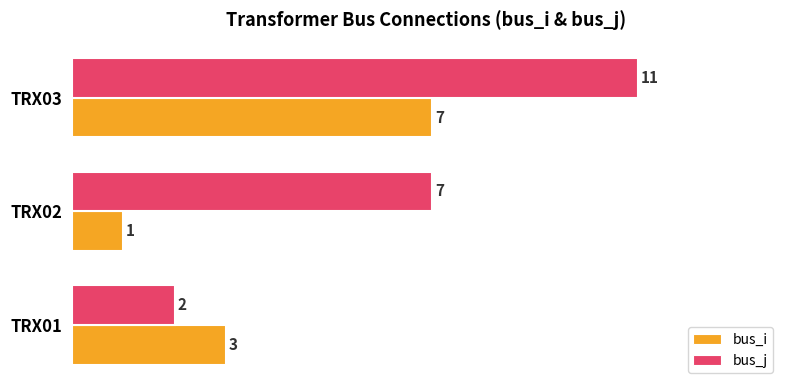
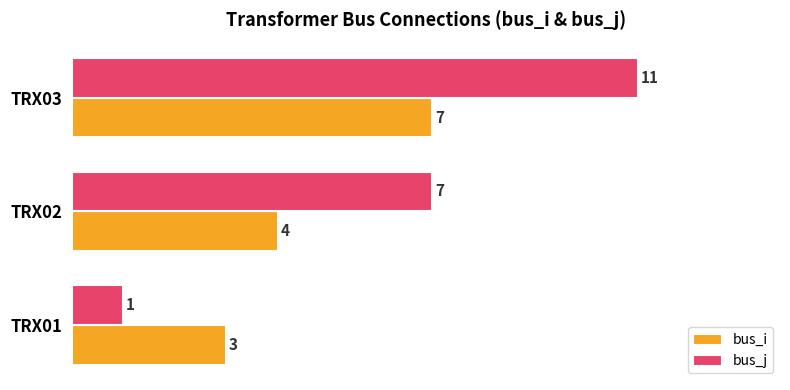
  {
    "bus_i": {
      "TRX03": 7,
-     "TRX02": 1,
+     "TRX02": 4,
      "TRX01": 3
    },
    "bus_j": {
      "TRX03": 11,
      "TRX02": 7,
-     "TRX01": 2
+     "TRX01": 1
    }
  }
